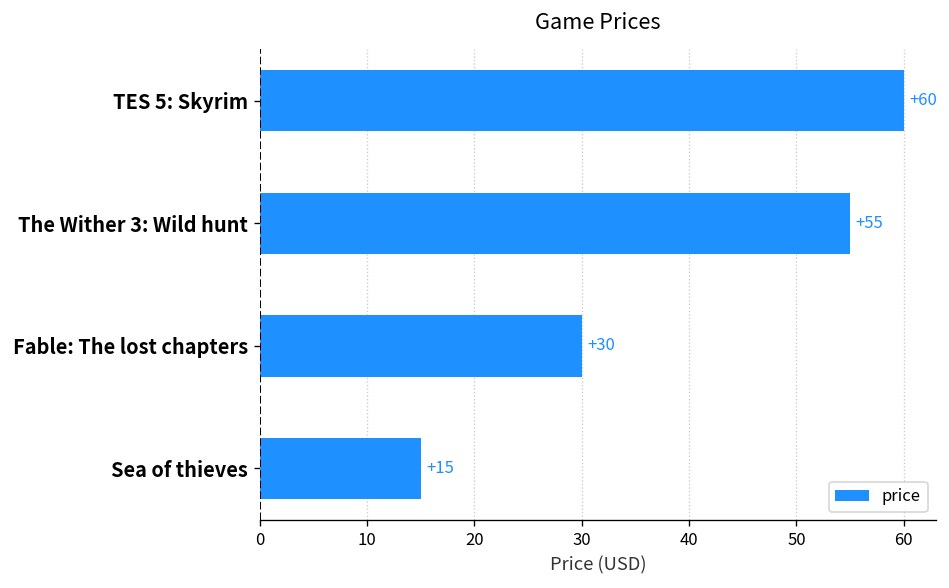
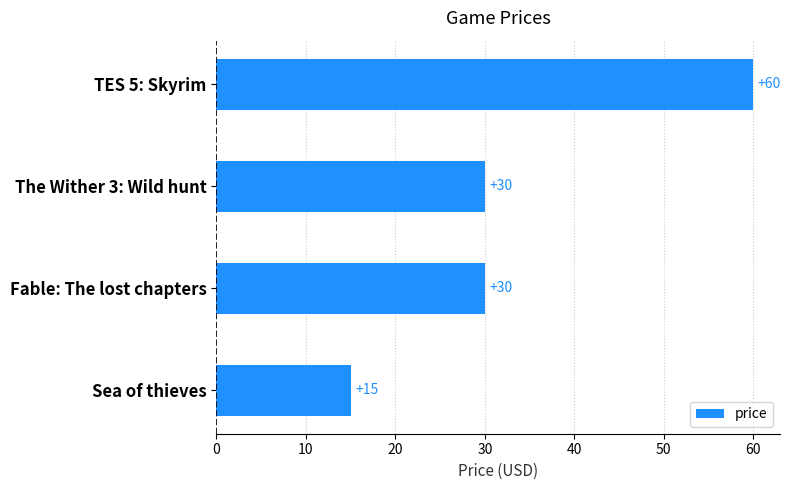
  {
    "TES 5: Skyrim": "+60",
-   "The Wither 3: Wild hunt": "+55",
+   "The Wither 3: Wild hunt": "+30",
    "Fable: The lost chapters": "+30",
    "Sea of thieves": "+15"
  }
